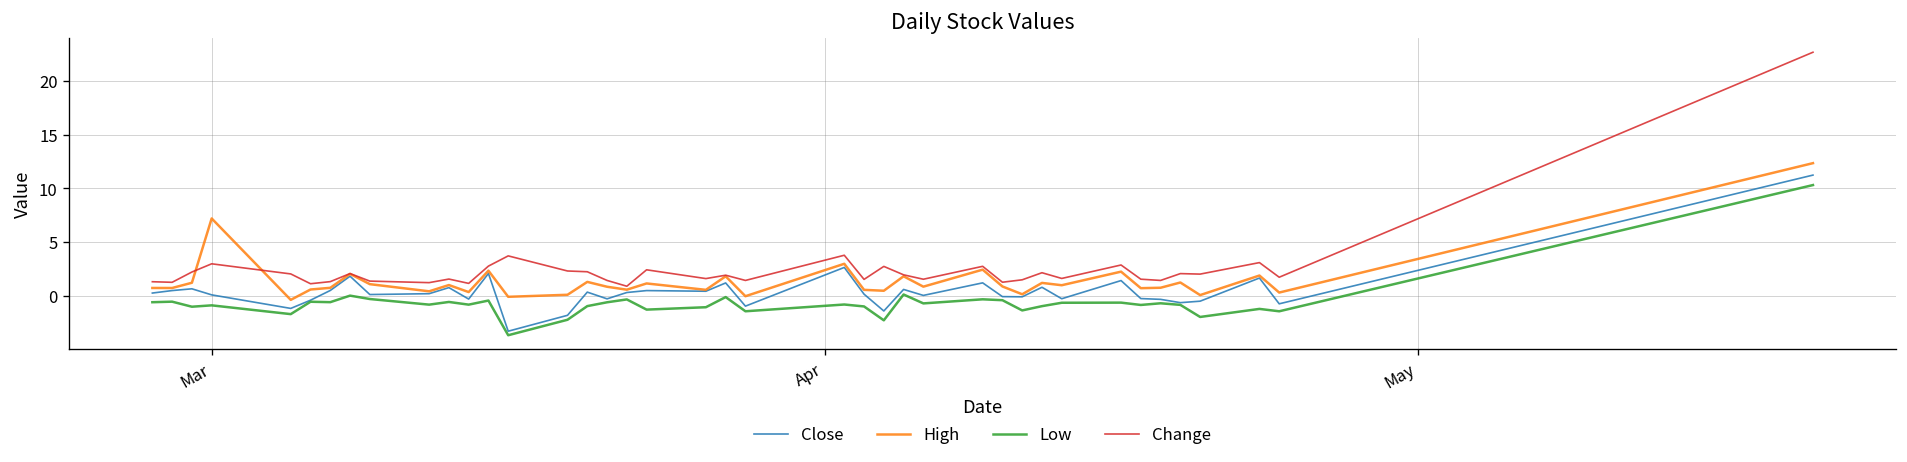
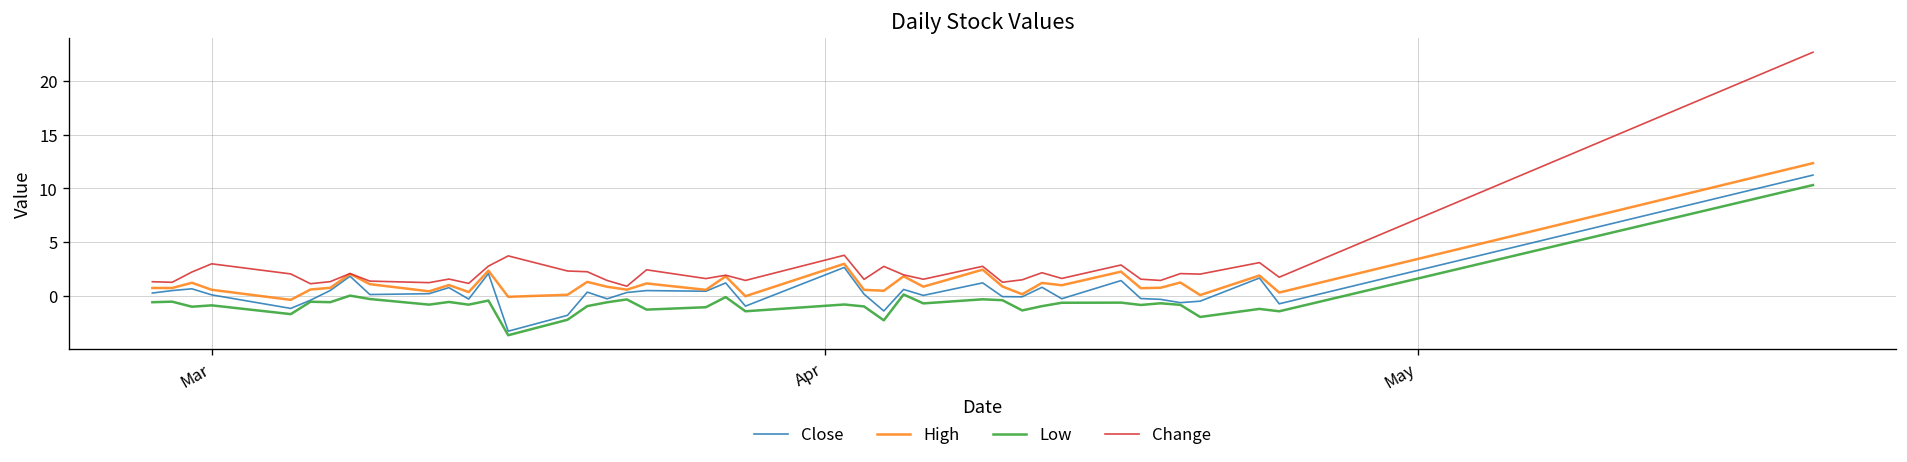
  {
    "Close": {
      "Mar": 0
    },
    "High": {
-     "Mar": 7
+     "Mar": 1
    },
    "Low": {
      "Mar": -1
    },
    "Change": {
      "Mar": 3
    }
  }
